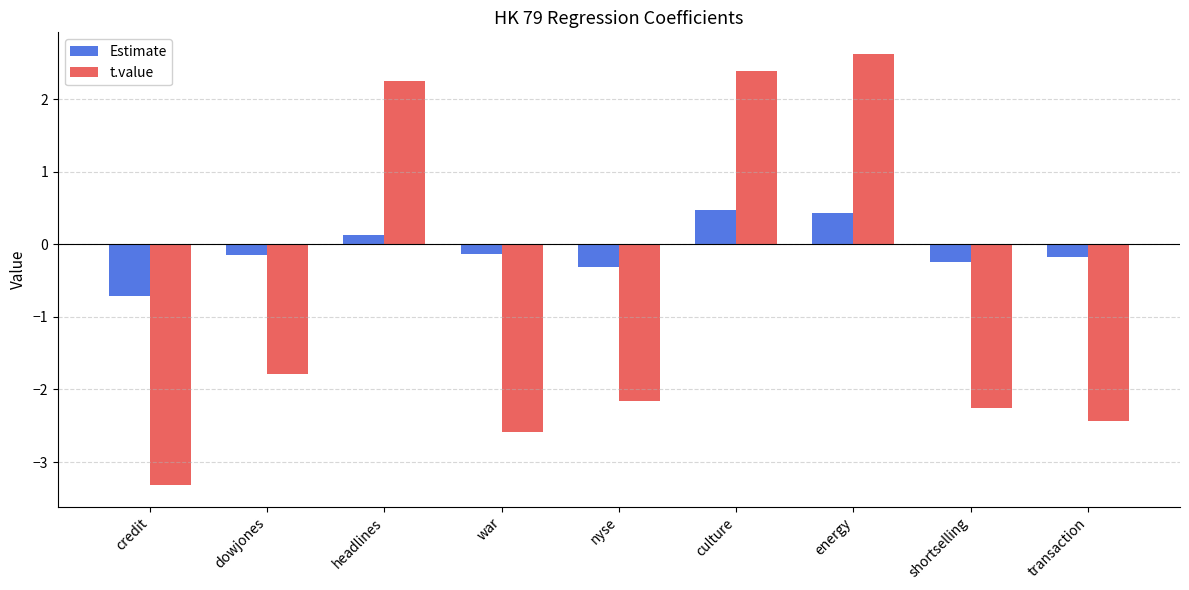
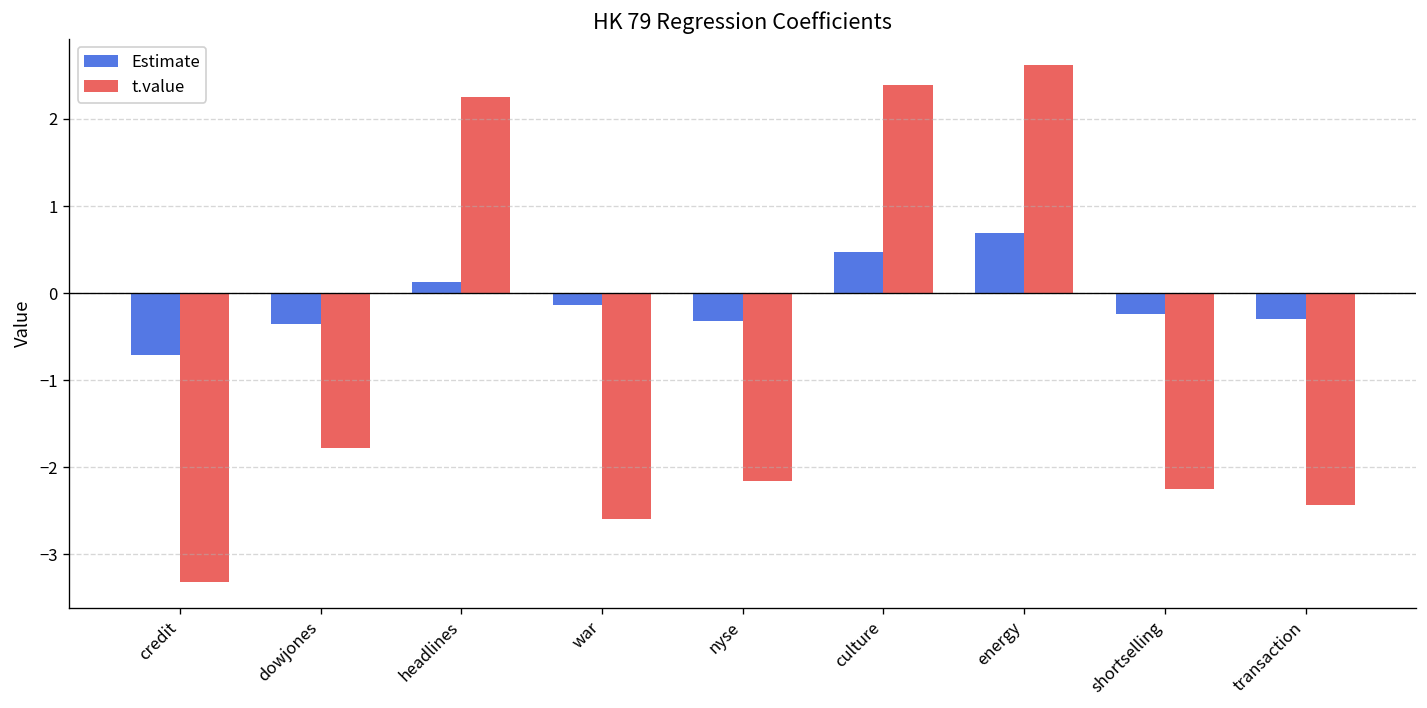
  {
    "Estimate": {
      "credit": -0.7,
-     "dowjones": -0.1,
+     "dowjones": -0.4,
      "headlines": 0.1,
      "war": -0.1,
      "nyse": -0.3,
      "culture": 0.5,
-     "energy": 0.4,
+     "energy": 0.7,
      "shortselling": -0.2,
-     "transaction": -0.2
+     "transaction": -0.3
    },
    "t.value": {
      "credit": -3.3,
      "dowjones": -1.8,
      "headlines": 2.2,
      "war": -2.6,
      "nyse": -2.2,
      "culture": 2.4,
      "energy": 2.6,
      "shortselling": -2.3,
      "transaction": -2.4
    }
  }
